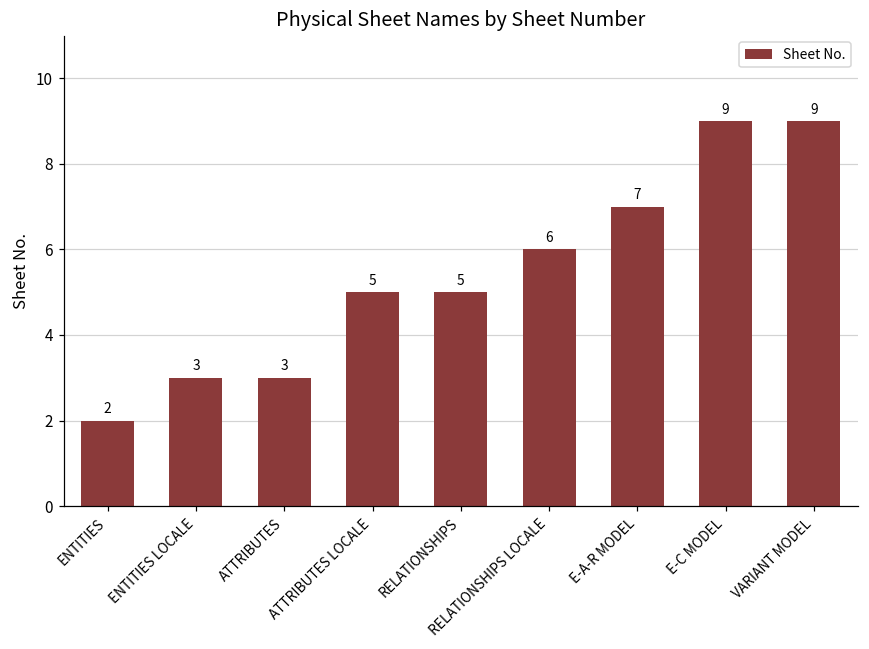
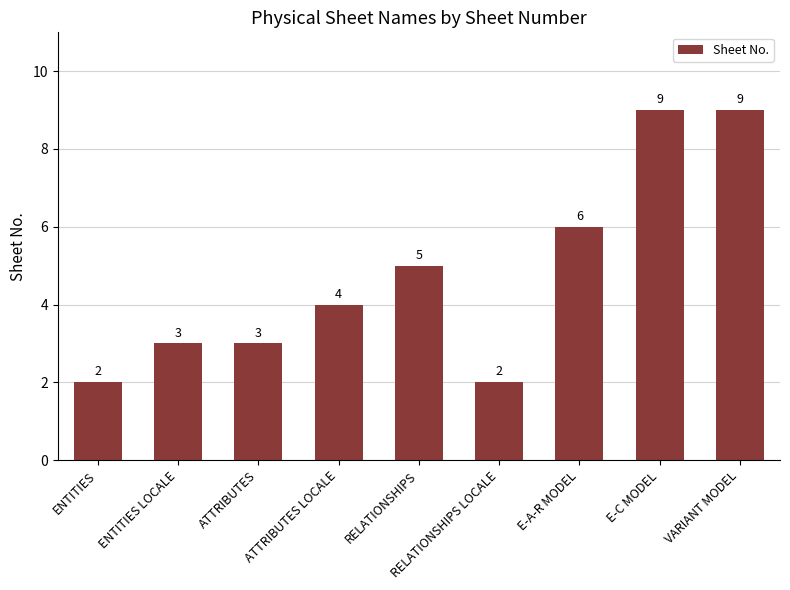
  {
    "ENTITIES": 2,
    "ENTITIES LOCALE": 3,
    "ATTRIBUTES": 3,
-   "ATTRIBUTES LOCALE": 5,
+   "ATTRIBUTES LOCALE": 4,
    "RELATIONSHIPS": 5,
-   "RELATIONSHIPS LOCALE": 6,
-   "E-A-R MODEL": 7,
+   "RELATIONSHIPS LOCALE": 2,
+   "E-A-R MODEL": 6,
    "E-C MODEL": 9,
    "VARIANT MODEL": 9
  }
